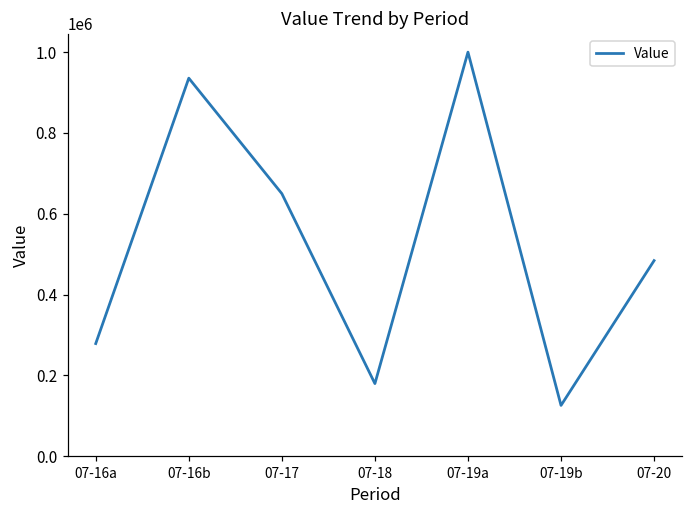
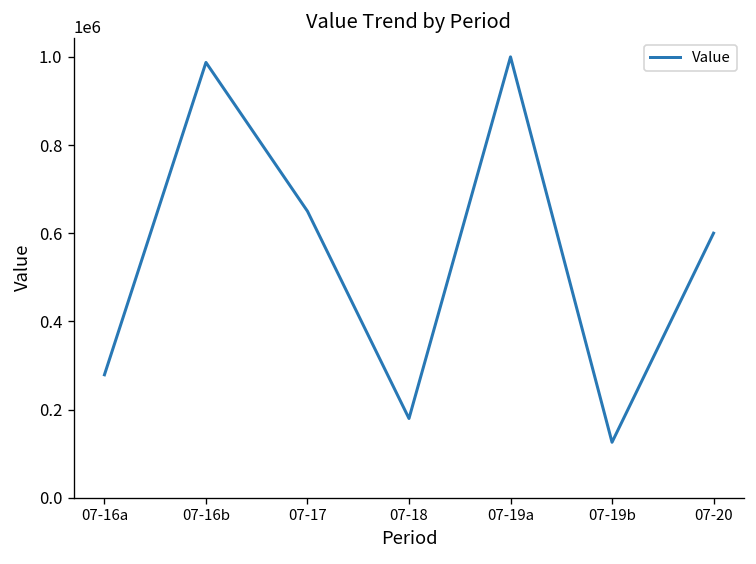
  {
    "07-16a": 280000,
-   "07-16b": 940000,
+   "07-16b": 990000,
    "07-17": 650000,
    "07-18": 180000,
    "07-19a": 1000000,
    "07-19b": 130000,
-   "07-20": 480000
+   "07-20": 600000
  }
